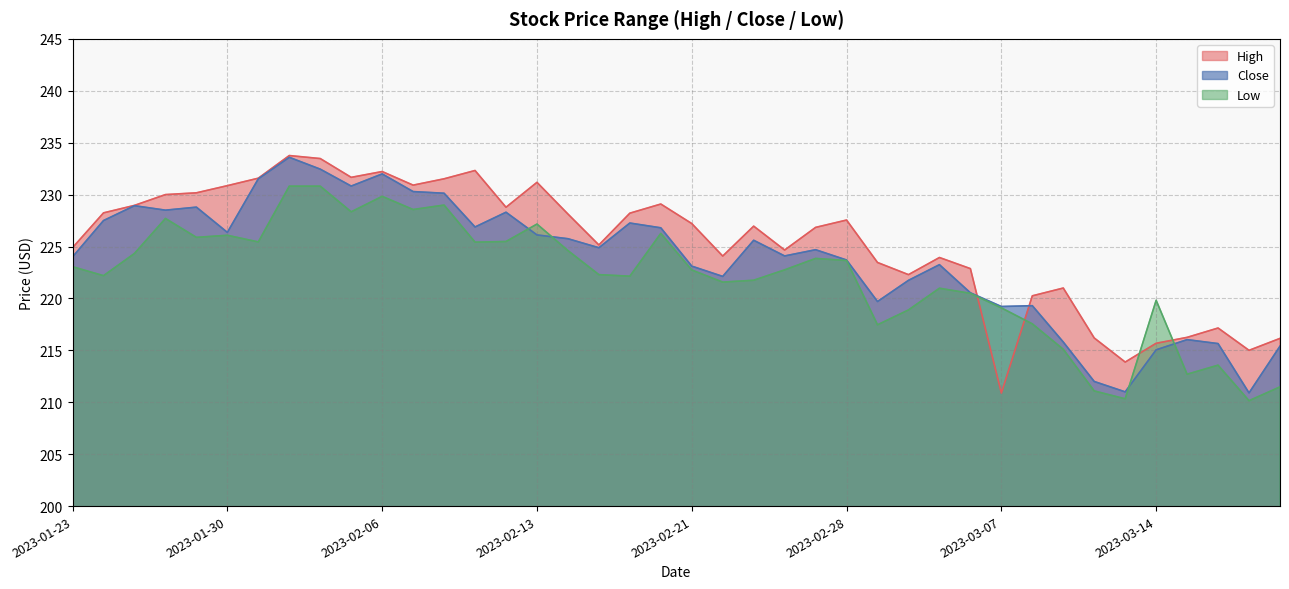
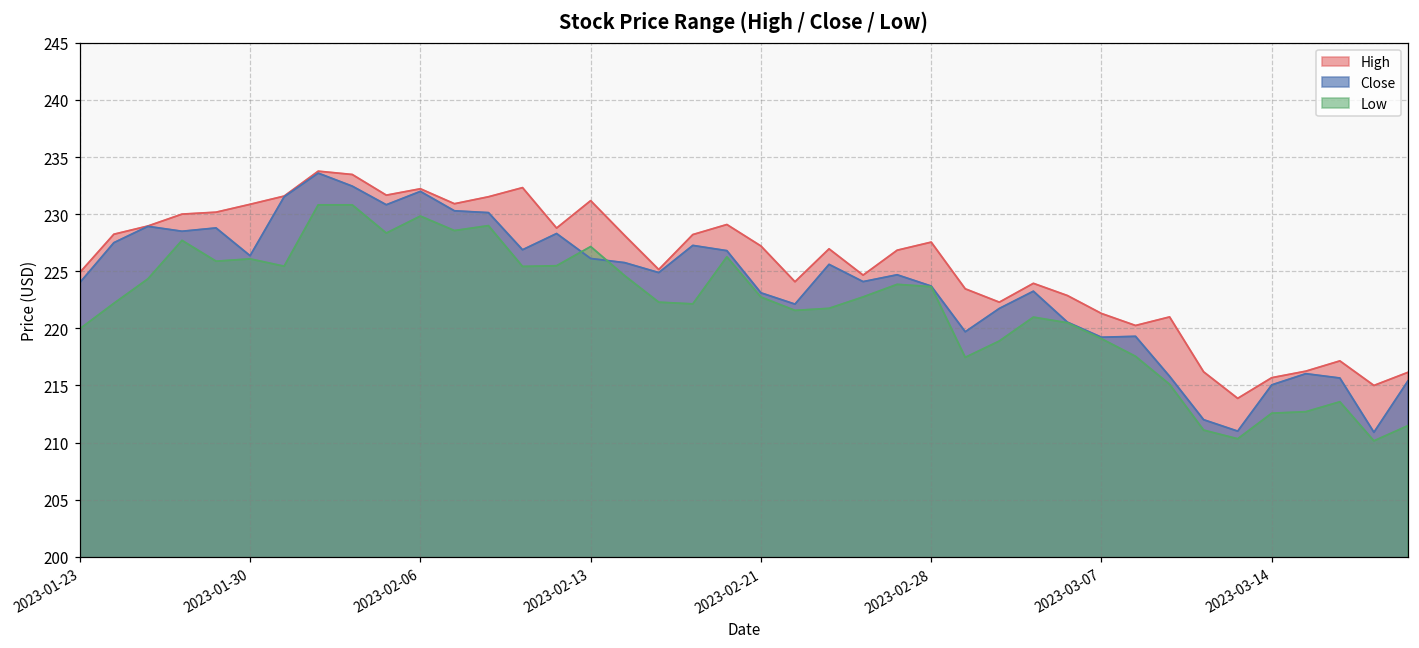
  {
    "High": {
      "2023-01-23": 224.9,
      "2023-01-30": 230.9,
      "2023-02-13": 231.2,
      "2023-02-21": 227.2,
      "2023-02-28": 227.5,
-     "2023-03-07": 210.9,
+     "2023-03-07": 221.3,
      "2023-03-14": 215.7
    },
    "Close": {
      "2023-01-23": 224.0,
      "2023-01-30": 226.4,
      "2023-02-13": 226.1,
      "2023-02-21": 223.1,
      "2023-03-14": 215.1
    },
    "Low": {
-     "2023-01-23": 223.1,
+     "2023-01-23": 220.0,
      "2023-01-30": 226.1,
      "2023-02-06": 229.8,
      "2023-02-13": 227.2,
      "2023-02-21": 222.7,
-     "2023-03-14": 219.8
+     "2023-03-14": 212.6
    }
  }
